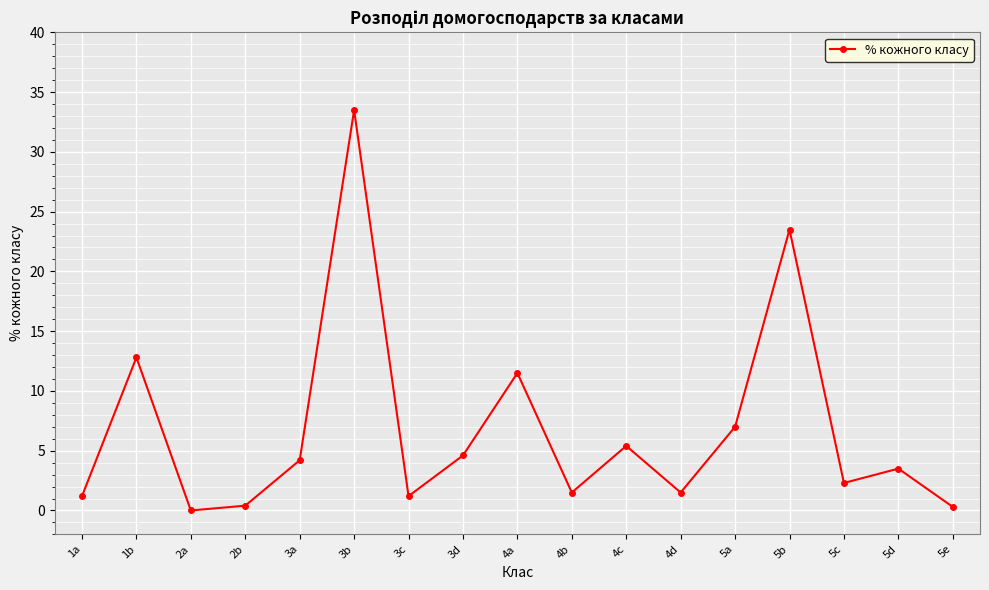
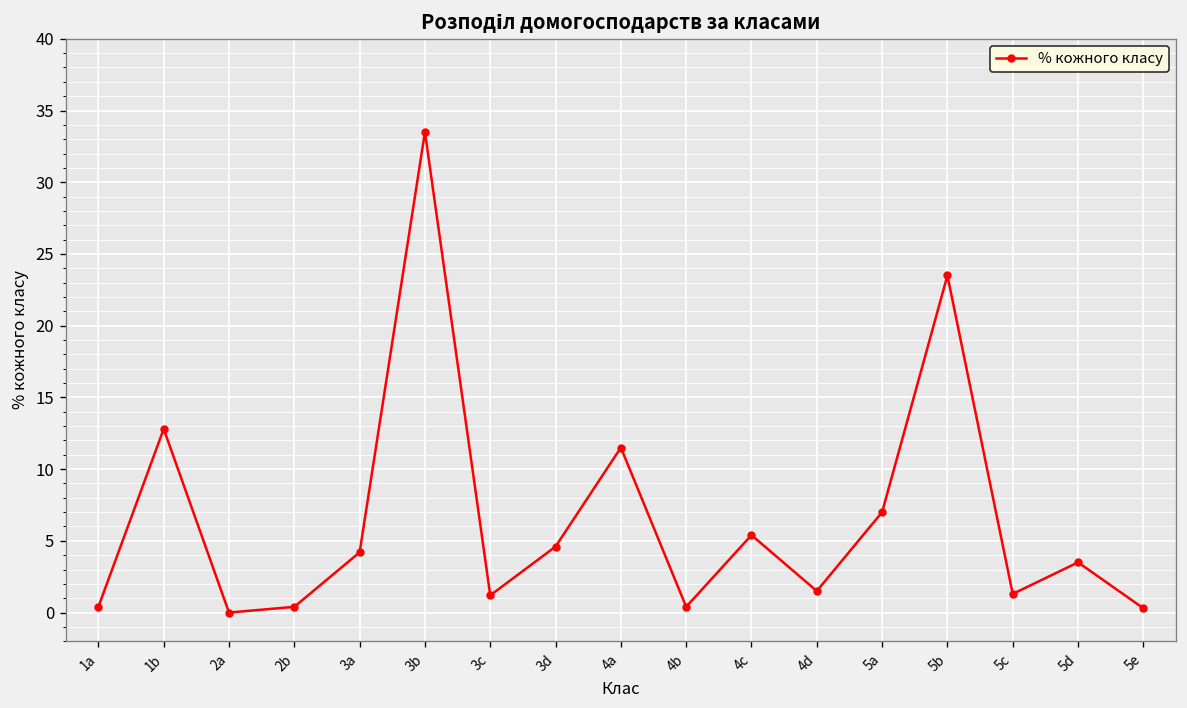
  {
-   "1a": 1.2,
+   "1a": 0.4,
    "1b": 12.8,
    "2a": 0.0,
    "2b": 0.4,
    "3a": 4.2,
    "3b": 33.5,
    "3c": 1.2,
    "3d": 4.6,
    "4a": 11.5,
-   "4b": 1.5,
+   "4b": 0.4,
    "4c": 5.4,
    "4d": 1.5,
    "5a": 7.0,
    "5b": 23.5,
-   "5c": 2.3,
+   "5c": 1.3,
    "5d": 3.5,
    "5e": 0.3
  }
